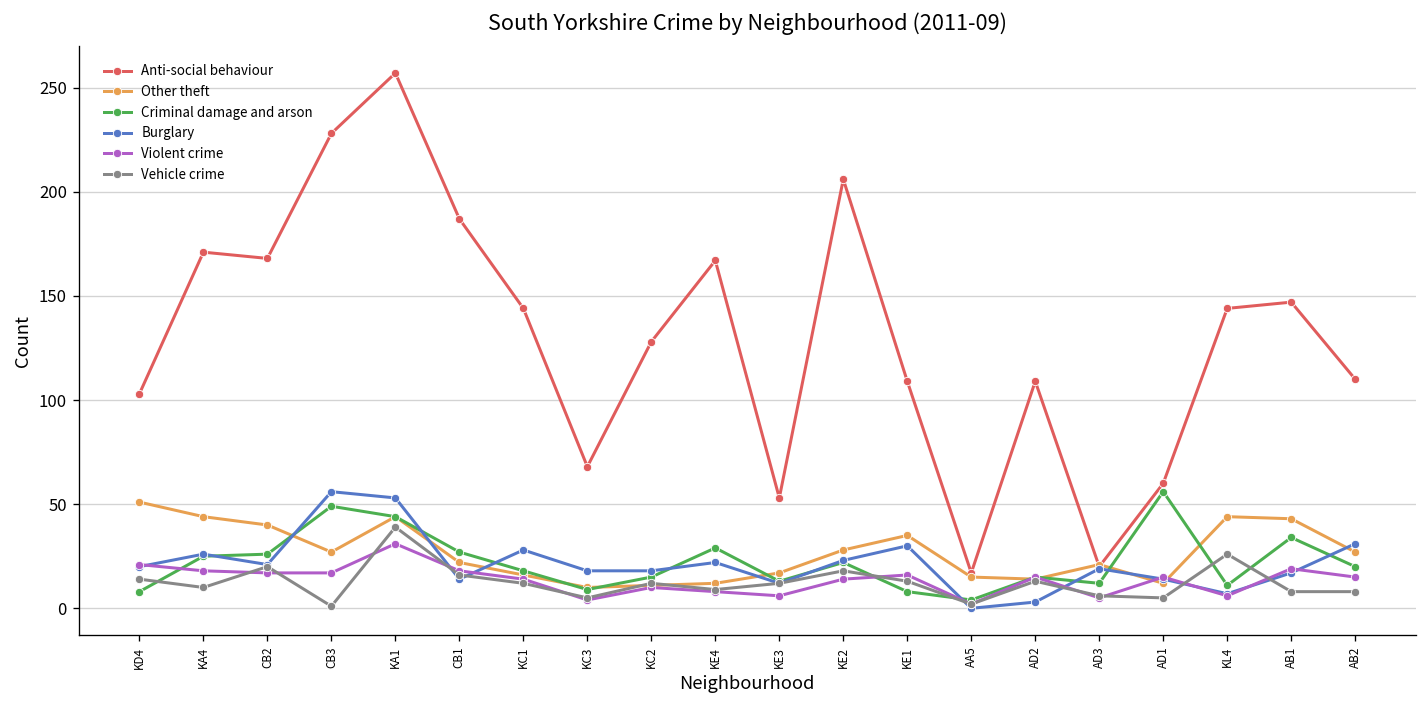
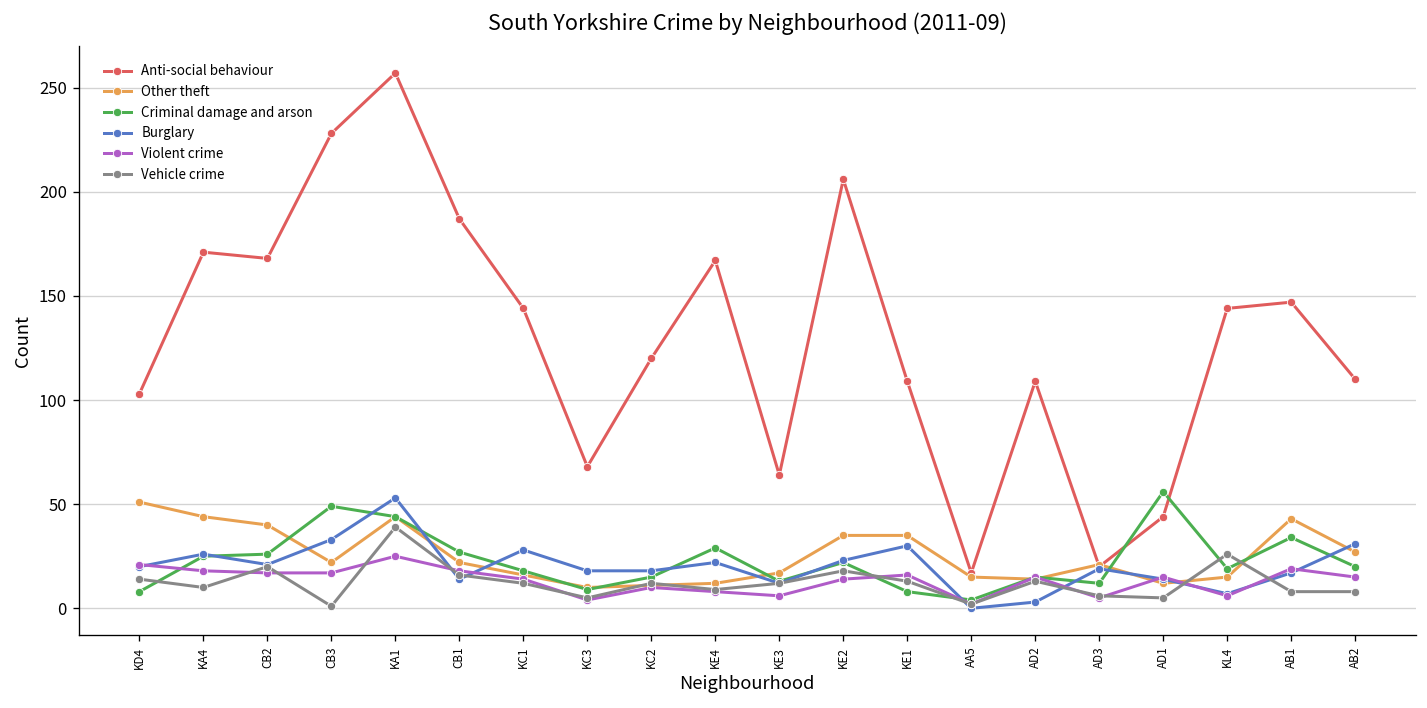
  {
    "Anti-social behaviour": {
      "KD4": 103,
      "KA4": 171,
      "CB2": 168,
      "CB3": 228,
      "KA1": 257,
      "CB1": 187,
      "KC1": 144,
      "KC3": 68,
-     "KC2": 128,
+     "KC2": 120,
      "KE4": 167,
-     "KE3": 53,
+     "KE3": 64,
      "KE2": 206,
      "KE1": 109,
      "AA5": 17,
      "AD2": 109,
-     "AD1": 60,
+     "AD1": 44,
      "KL4": 144,
      "AB1": 147,
      "AB2": 110
    },
    "Other theft": {
      "KD4": 51,
      "KA4": 44,
      "CB2": 40,
-     "CB3": 27,
+     "CB3": 22,
      "CB1": 22,
      "KC1": 16,
      "KE4": 12,
      "KE3": 17,
-     "KE2": 28,
+     "KE2": 35,
      "KE1": 35,
      "AA5": 15,
      "AD1": 12,
-     "KL4": 44,
+     "KL4": 15,
      "AB1": 43,
      "AB2": 27
    },
    "Criminal damage and arson": {
      "KD4": 8,
      "CB2": 26,
      "CB3": 49,
      "CB1": 27,
      "KC1": 18,
      "KC2": 15,
      "KE4": 29,
      "KE1": 8,
      "AA5": 4,
      "AD3": 12,
      "AD1": 56,
-     "KL4": 11,
+     "KL4": 19,
      "AB1": 34,
      "AB2": 20
    },
    "Burglary": {
-     "CB3": 56,
+     "CB3": 33,
      "KA1": 53,
      "CB1": 14,
      "KC1": 28,
      "KC3": 18,
      "KC2": 18,
      "KE4": 22,
      "KE1": 30,
      "AA5": 0,
      "AD2": 3,
      "AB1": 17,
      "AB2": 31
    },
    "Violent crime": {
      "KA4": 18,
      "CB2": 17,
      "CB3": 17,
-     "KA1": 31,
+     "KA1": 25,
      "CB1": 18,
      "KC1": 14,
      "KE3": 6,
      "KE2": 14,
      "KE1": 16,
      "AB1": 19,
      "AB2": 15
    },
    "Vehicle crime": {
      "KD4": 14,
      "KA4": 10,
      "CB3": 1,
      "KA1": 39,
      "CB1": 16,
      "KC1": 12,
      "KE2": 18,
      "KE1": 13,
      "AD1": 5,
      "KL4": 26,
      "AB1": 8,
      "AB2": 8
    }
  }
